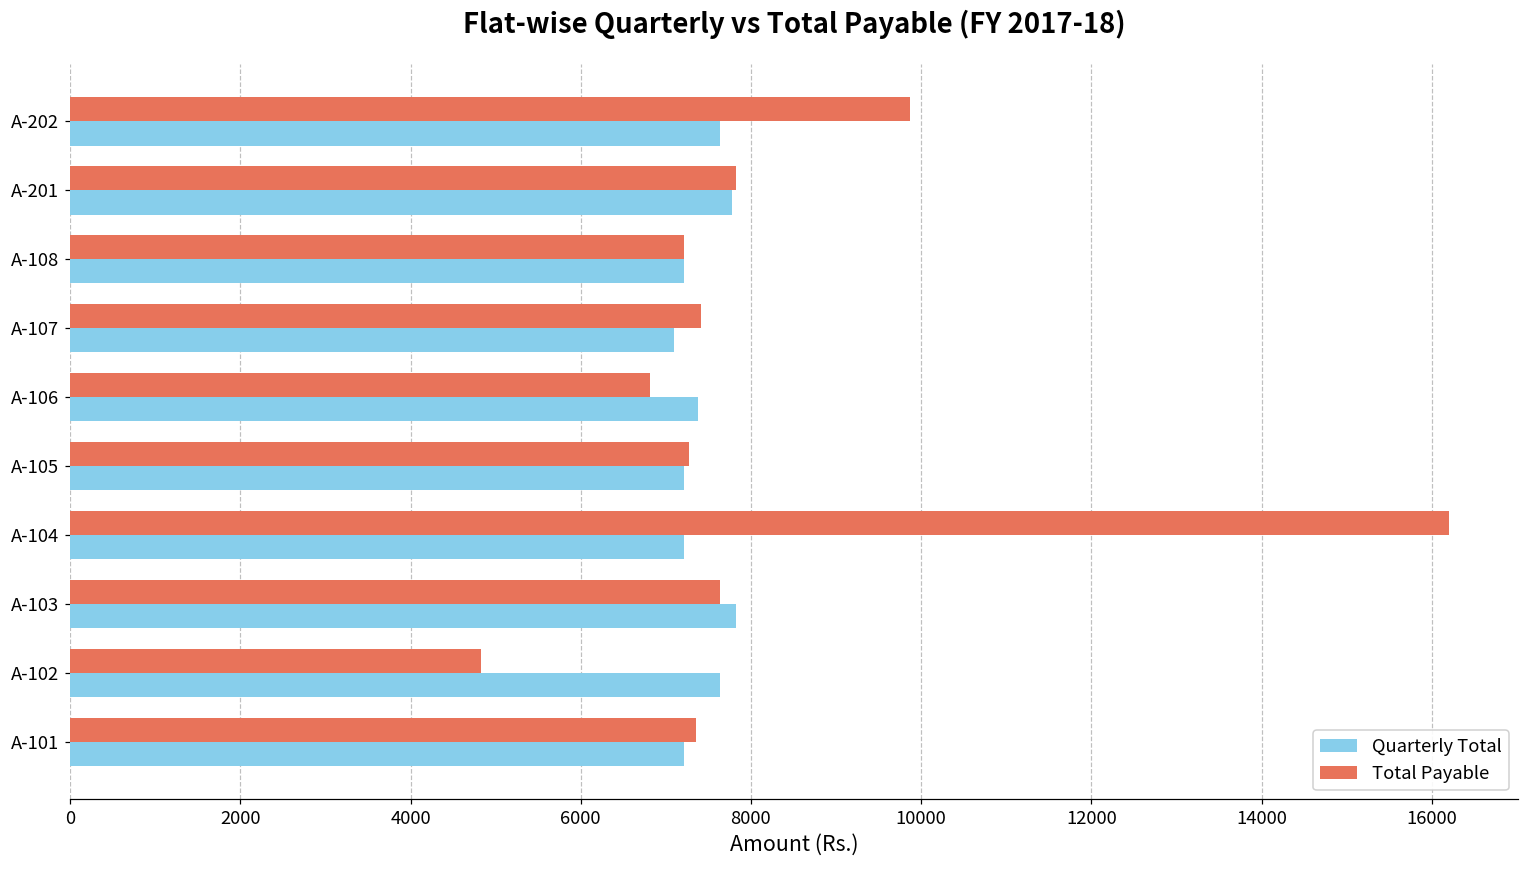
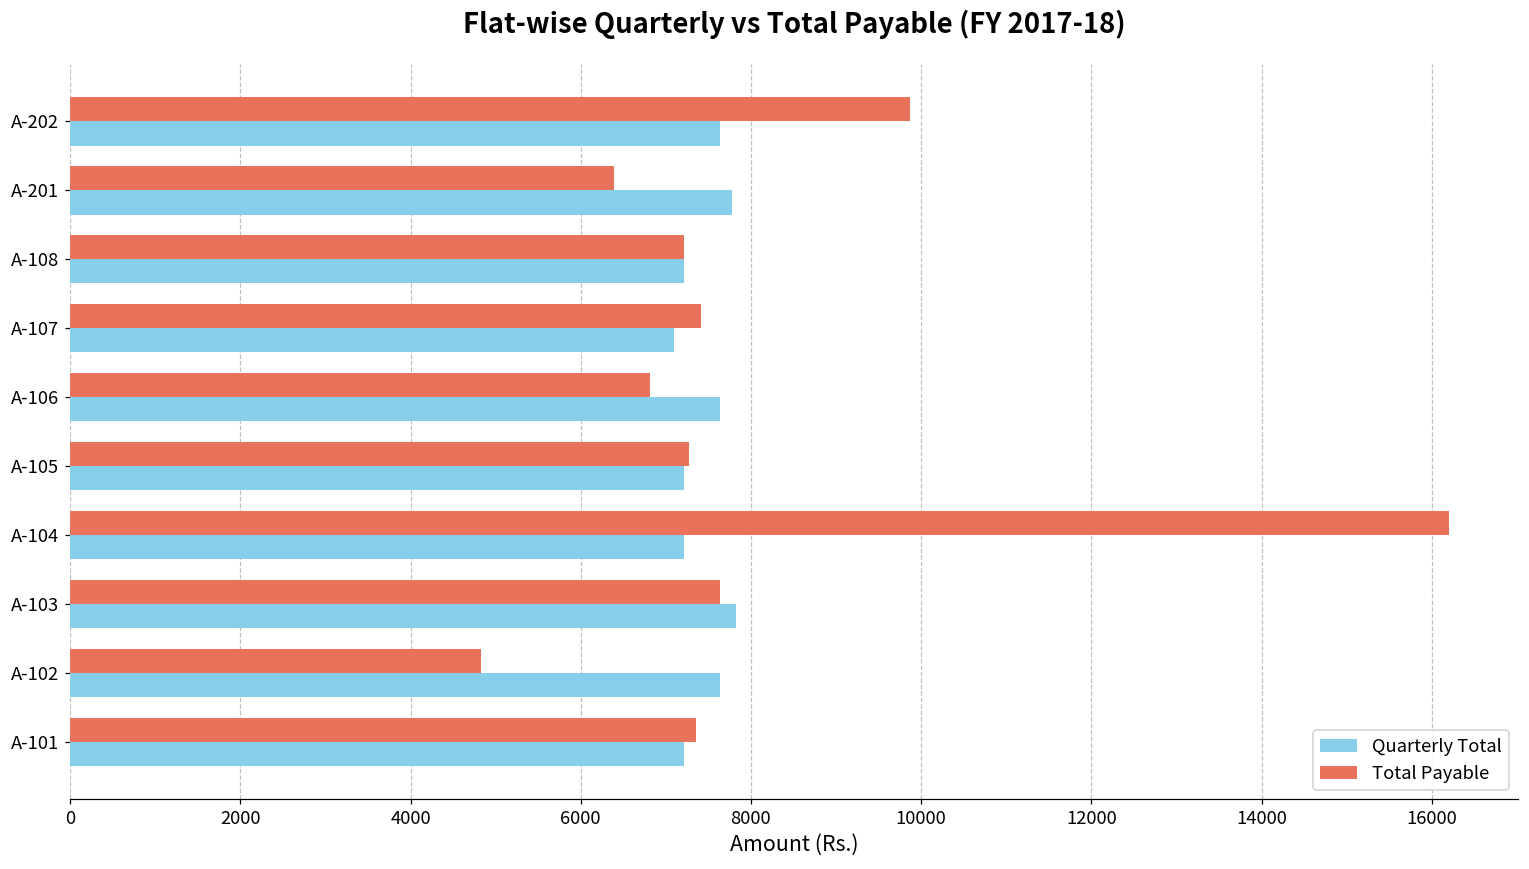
  {
    "Quarterly Total": {
      "A-202": 7600,
      "A-201": 7800,
      "A-108": 7200,
      "A-107": 7100,
-     "A-106": 7400,
+     "A-106": 7600,
      "A-105": 7200,
      "A-104": 7200,
      "A-103": 7800,
      "A-102": 7600,
      "A-101": 7200
    },
    "Total Payable": {
      "A-202": 9900,
-     "A-201": 7800,
+     "A-201": 6400,
      "A-108": 7200,
      "A-107": 7400,
      "A-106": 6800,
      "A-105": 7300,
      "A-104": 16200,
      "A-103": 7600,
      "A-102": 4800,
      "A-101": 7400
    }
  }
